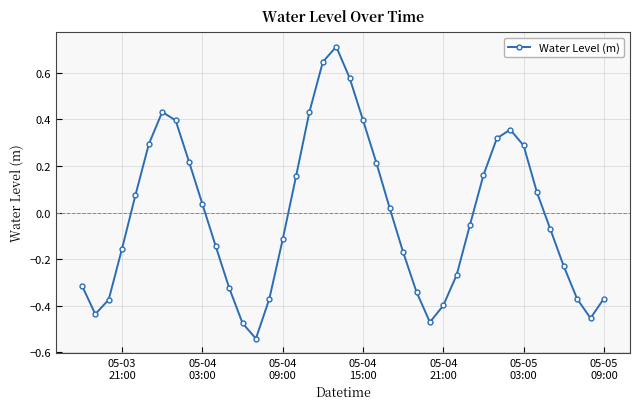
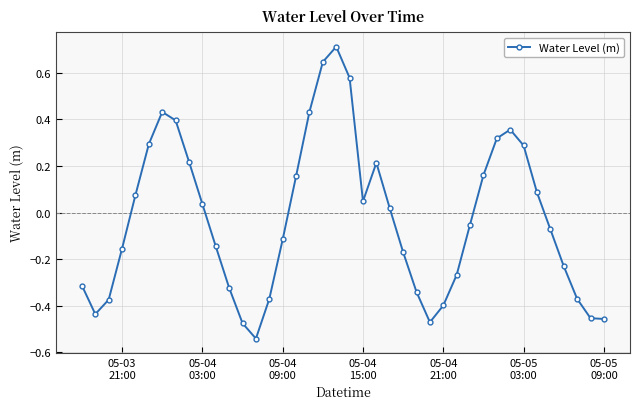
  {
    "05-03 21:00": -0.15,
    "05-04 03:00": 0.04,
    "05-04 09:00": -0.12,
-   "05-04 15:00": 0.40,
+   "05-04 15:00": 0.05,
    "05-04 21:00": -0.40,
    "05-05 03:00": 0.29,
-   "05-05 09:00": -0.37
+   "05-05 09:00": -0.46
  }
